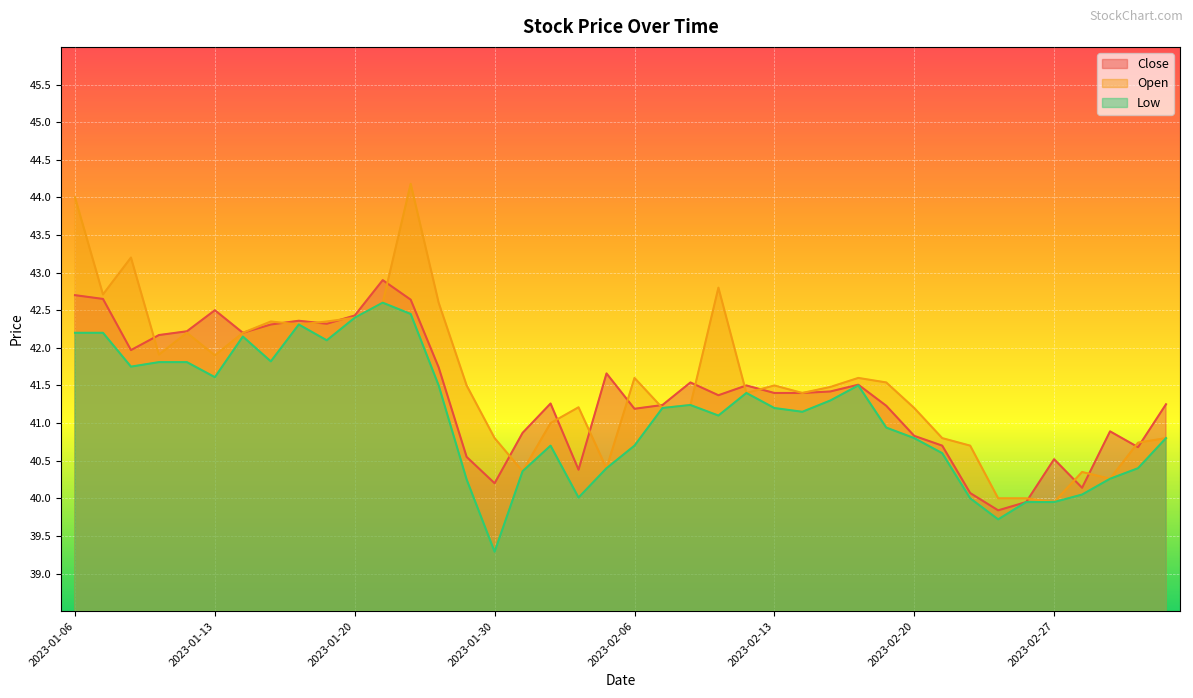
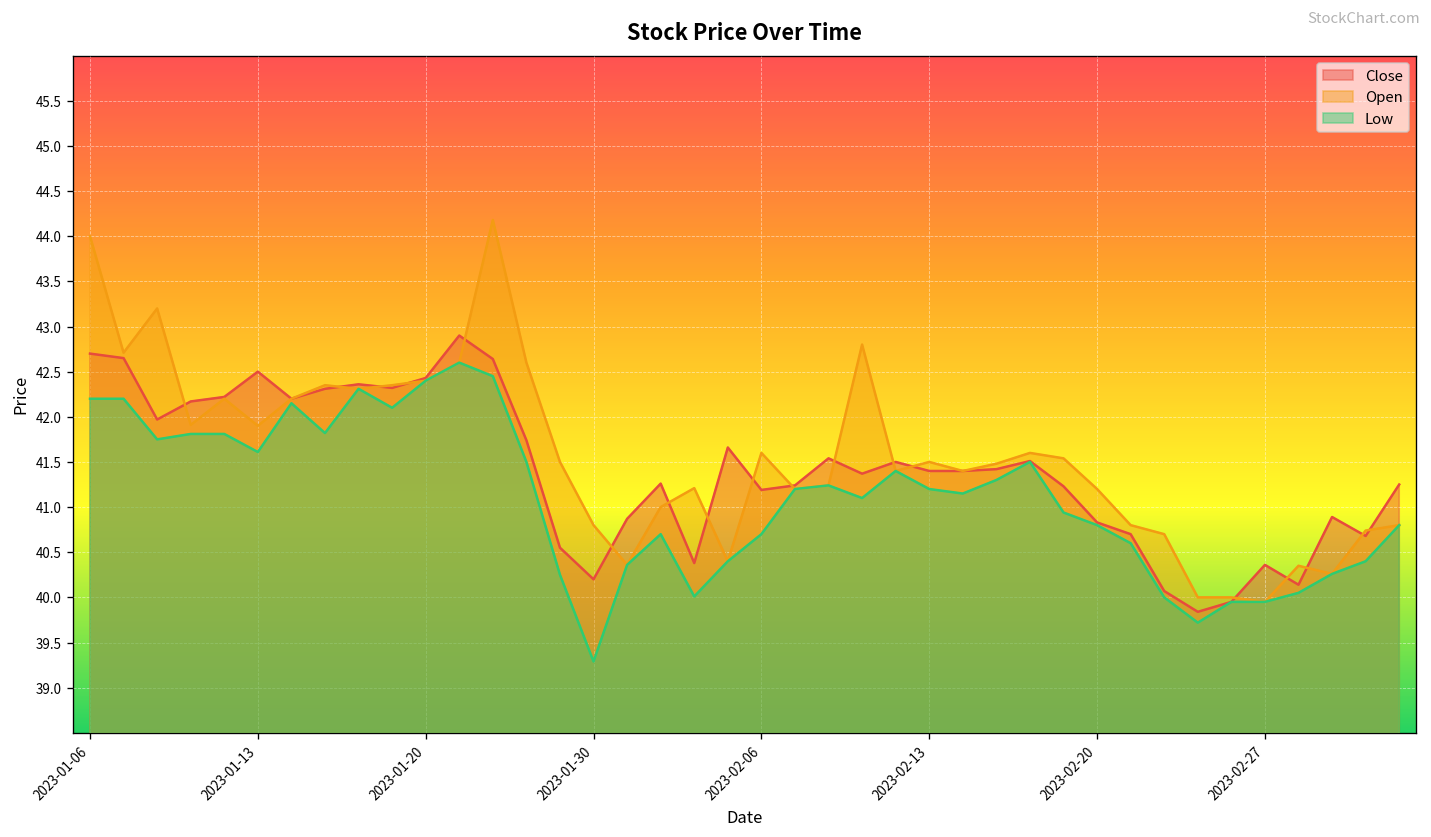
  {
    "Close": {
      "2023-01-06": 42.7,
      "2023-01-13": 42.5,
      "2023-01-30": 40.2,
      "2023-02-06": 41.2,
      "2023-02-13": 41.4,
-     "2023-02-27": 40.5
+     "2023-02-27": 40.4
    },
    "Open": {
      "2023-01-06": 44.0,
      "2023-01-13": 41.9,
      "2023-01-30": 40.8,
      "2023-02-06": 41.6,
      "2023-02-13": 41.5,
      "2023-02-20": 41.2
    },
    "Low": {
      "2023-01-06": 42.2,
      "2023-01-13": 41.6,
      "2023-01-30": 39.3,
      "2023-02-06": 40.7,
      "2023-02-13": 41.2
    }
  }
